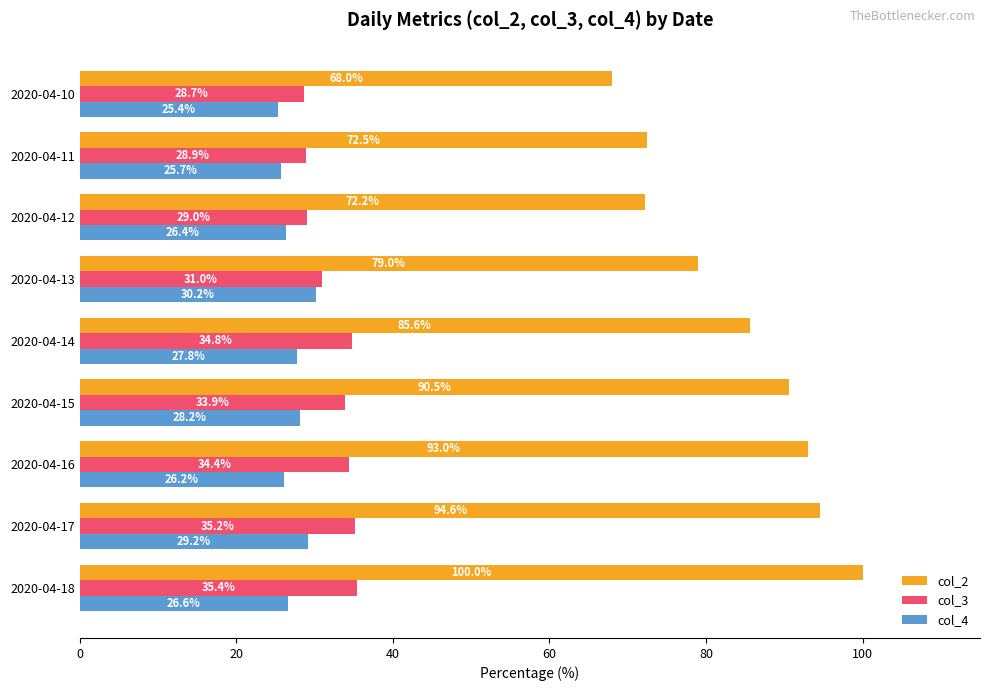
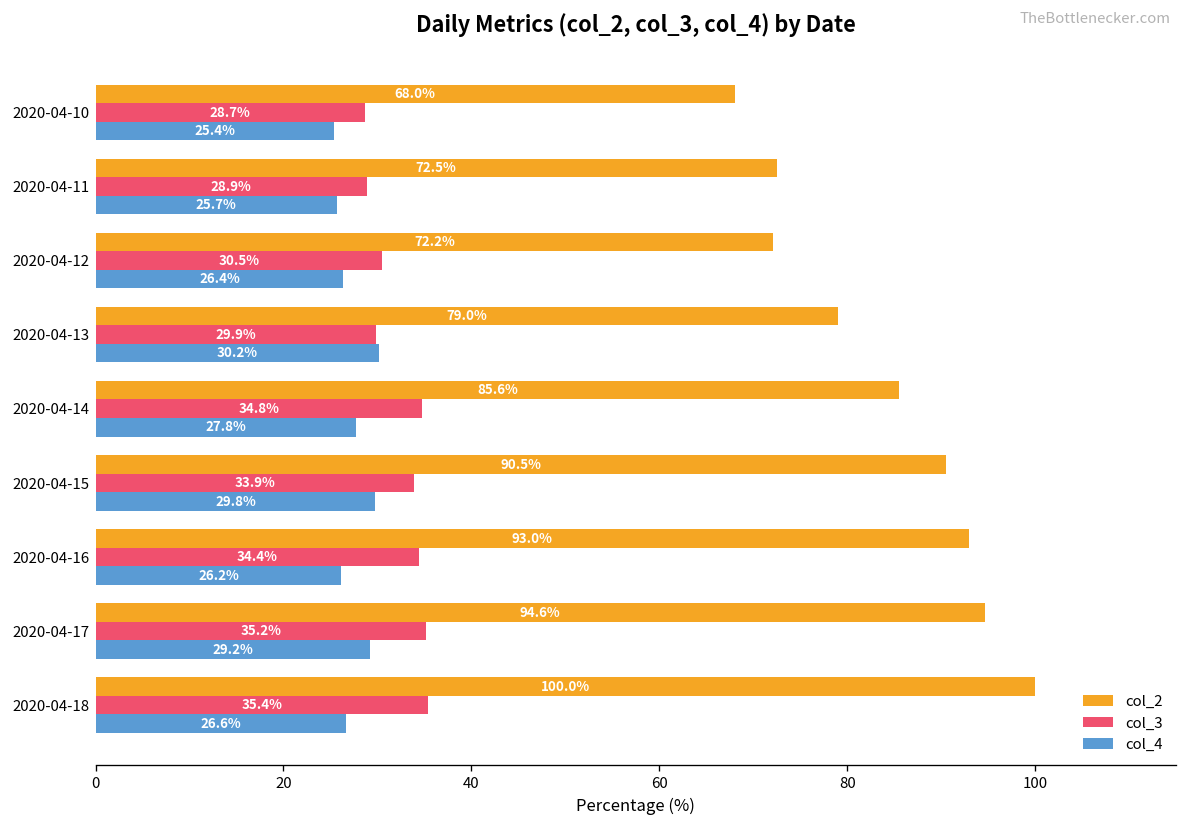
  {
    "col_2": {
      "2020-04-10": "68.0%",
      "2020-04-11": "72.5%",
      "2020-04-12": "72.2%",
      "2020-04-13": "79.0%",
      "2020-04-14": "85.6%",
      "2020-04-15": "90.5%",
      "2020-04-16": "93.0%",
      "2020-04-17": "94.6%",
      "2020-04-18": "100.0%"
    },
    "col_3": {
      "2020-04-10": "28.7%",
      "2020-04-11": "28.9%",
-     "2020-04-12": "29.0%",
-     "2020-04-13": "31.0%",
+     "2020-04-12": "30.5%",
+     "2020-04-13": "29.9%",
      "2020-04-14": "34.8%",
      "2020-04-15": "33.9%",
      "2020-04-16": "34.4%",
      "2020-04-17": "35.2%",
      "2020-04-18": "35.4%"
    },
    "col_4": {
      "2020-04-10": "25.4%",
      "2020-04-11": "25.7%",
      "2020-04-12": "26.4%",
      "2020-04-13": "30.2%",
      "2020-04-14": "27.8%",
-     "2020-04-15": "28.2%",
+     "2020-04-15": "29.8%",
      "2020-04-16": "26.2%",
      "2020-04-17": "29.2%",
      "2020-04-18": "26.6%"
    }
  }
